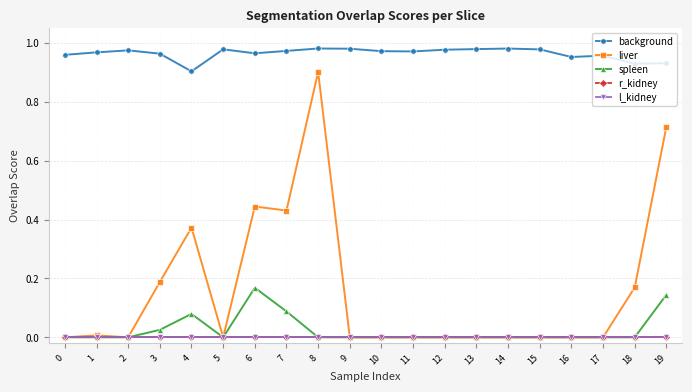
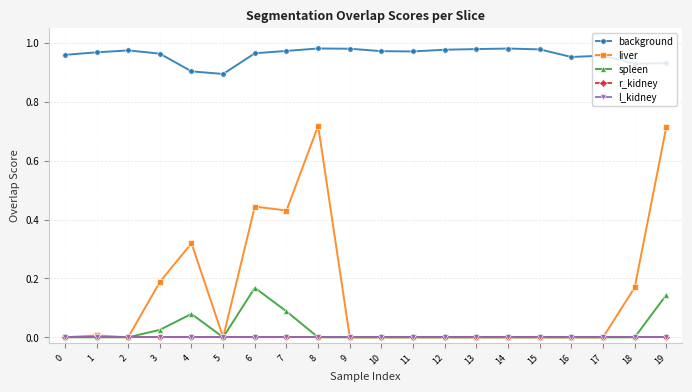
  {
    "background": {
      "0": 0.96,
      "1": 0.97,
      "2": 0.97,
      "3": 0.96,
      "4": 0.90,
-     "5": 0.98,
+     "5": 0.89,
      "6": 0.96,
      "7": 0.97,
      "8": 0.98,
      "9": 0.98,
      "10": 0.97,
      "11": 0.97,
      "12": 0.98,
      "13": 0.98,
      "14": 0.98,
      "15": 0.98,
      "16": 0.95
    },
    "liver": {
      "3": 0.19,
-     "4": 0.37,
+     "4": 0.32,
      "6": 0.44,
      "7": 0.43,
-     "8": 0.90,
+     "8": 0.72,
      "18": 0.17,
      "19": 0.72
    },
    "spleen": {
      "3": 0.03,
      "4": 0.08,
      "6": 0.17,
      "7": 0.09,
      "19": 0.14
    },
    "l_kidney": {
      "3": 0.00,
      "4": 0.00,
      "6": 0.00,
      "7": 0.00,
      "19": 0.00
    }
  }
